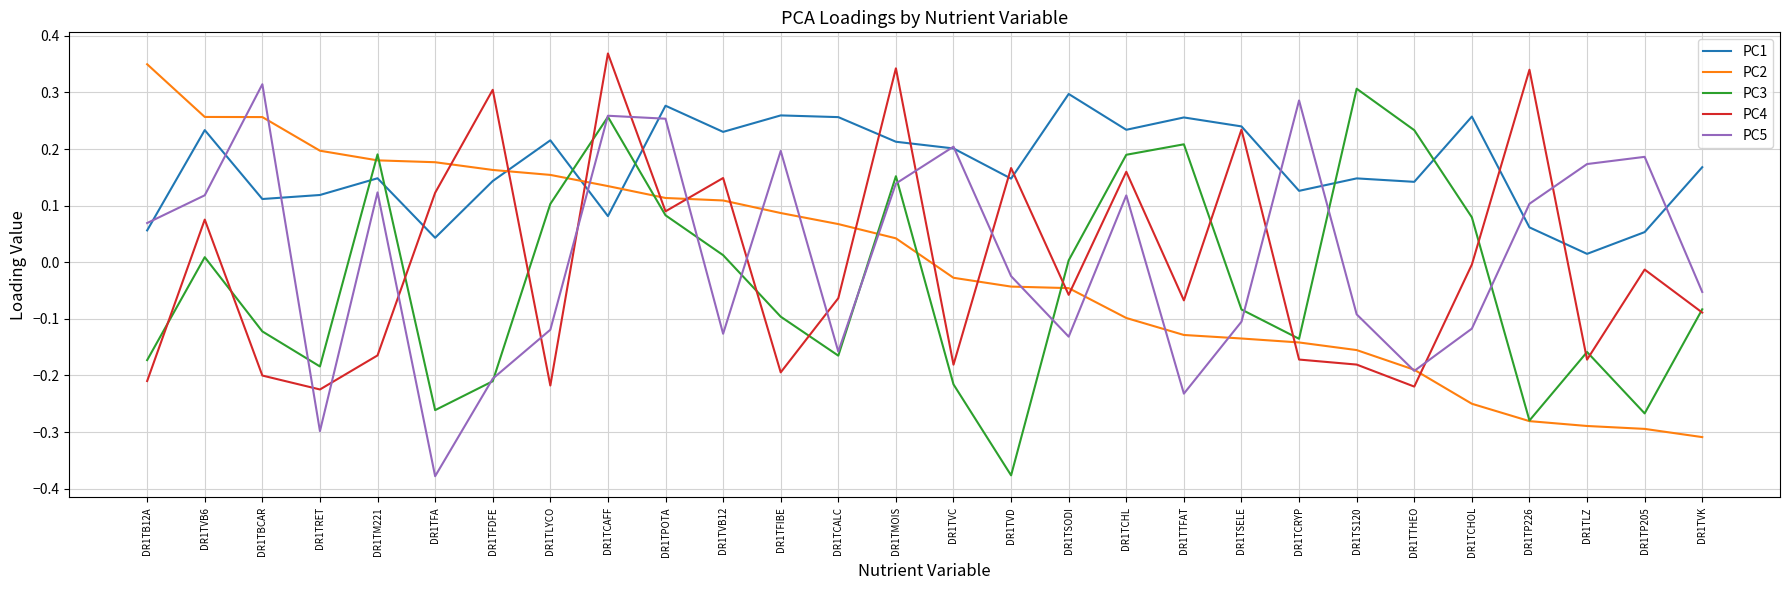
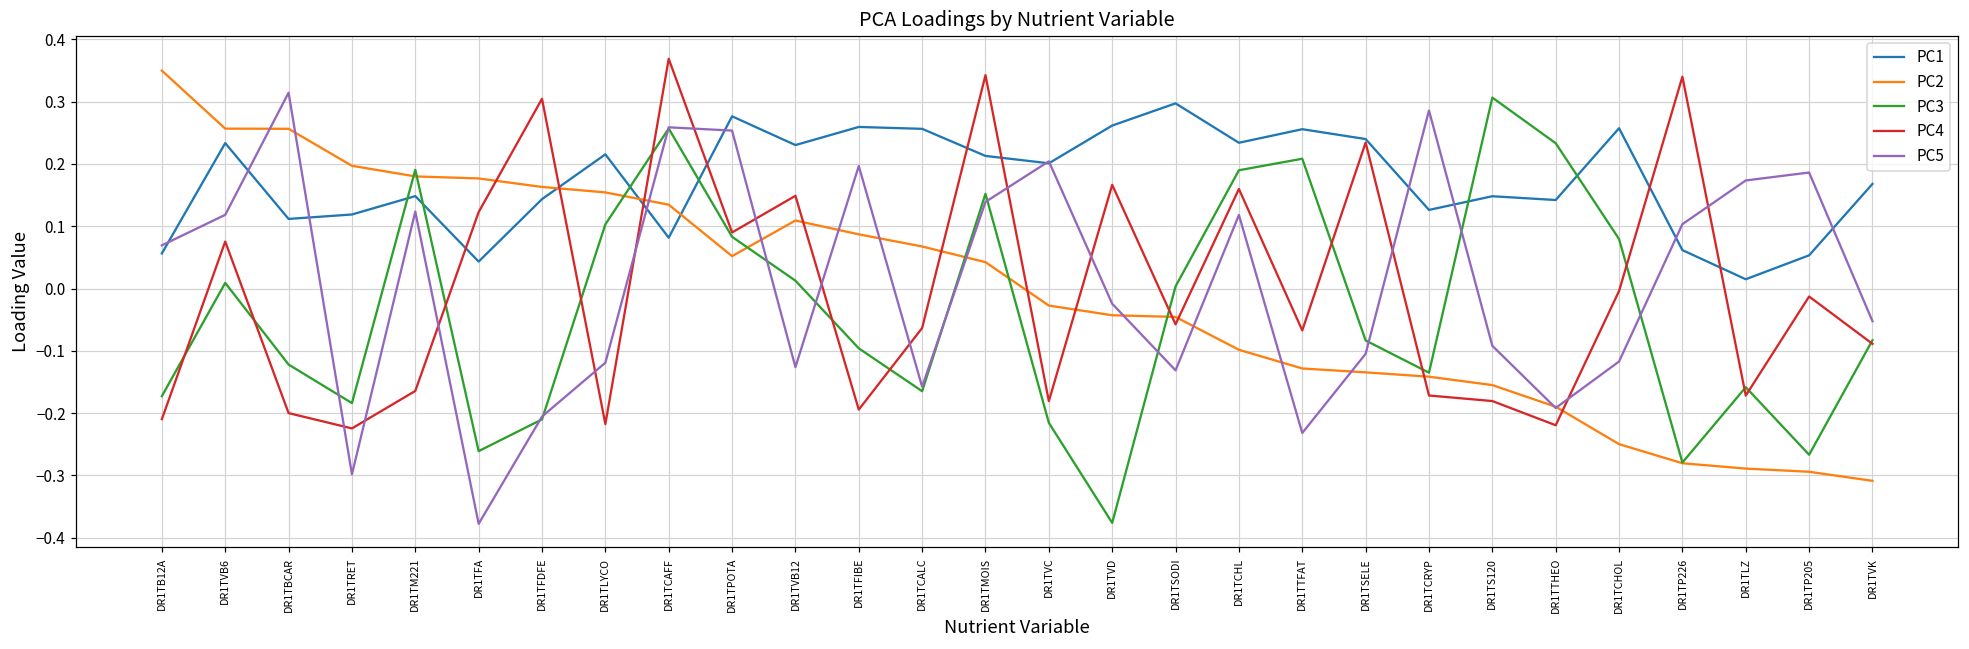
  {
    "PC1": {
      "DR1TB12A": 0.06,
      "DR1TVB6": 0.23,
      "DR1TBCAR": 0.11,
      "DR1TRET": 0.12,
      "DR1TM221": 0.15,
      "DR1TFA": 0.04,
      "DR1TFDFE": 0.14,
      "DR1TLYCO": 0.22,
      "DR1TCAFF": 0.08,
      "DR1TPOTA": 0.28,
      "DR1TVB12": 0.23,
      "DR1TFIBE": 0.26,
      "DR1TCALC": 0.26,
      "DR1TMOIS": 0.21,
-     "DR1TVD": 0.15,
+     "DR1TVD": 0.26,
      "DR1TSODI": 0.30,
      "DR1TCHL": 0.23,
      "DR1TTFAT": 0.26,
      "DR1TSELE": 0.24,
      "DR1TCRYP": 0.13,
      "DR1TS120": 0.15,
      "DR1TTHEO": 0.14,
      "DR1TCHOL": 0.26,
      "DR1TP226": 0.06,
      "DR1TLZ": 0.01,
      "DR1TP205": 0.05,
      "DR1TVK": 0.17
    },
    "PC2": {
      "DR1TB12A": 0.35,
      "DR1TVB6": 0.26,
      "DR1TBCAR": 0.26,
      "DR1TRET": 0.20,
      "DR1TM221": 0.18,
      "DR1TFA": 0.18,
      "DR1TFDFE": 0.16,
      "DR1TLYCO": 0.15,
      "DR1TCAFF": 0.13,
-     "DR1TPOTA": 0.11,
+     "DR1TPOTA": 0.05,
      "DR1TVB12": 0.11,
      "DR1TFIBE": 0.09,
      "DR1TCALC": 0.07,
      "DR1TMOIS": 0.04,
      "DR1TVC": -0.03,
      "DR1TVD": -0.04,
      "DR1TSODI": -0.05,
      "DR1TCHL": -0.10,
      "DR1TTFAT": -0.13,
      "DR1TSELE": -0.13,
      "DR1TCRYP": -0.14,
      "DR1TS120": -0.16,
      "DR1TCHOL": -0.25,
      "DR1TLZ": -0.29,
      "DR1TP205": -0.29,
      "DR1TVK": -0.31
    },
    "PC3": {
      "DR1TB12A": -0.17,
      "DR1TVB6": 0.01,
      "DR1TBCAR": -0.12,
      "DR1TRET": -0.18,
      "DR1TM221": 0.19,
      "DR1TFA": -0.26,
      "DR1TLYCO": 0.10,
      "DR1TPOTA": 0.08,
      "DR1TVB12": 0.01,
      "DR1TFIBE": -0.10,
      "DR1TCALC": -0.16,
      "DR1TMOIS": 0.15,
      "DR1TVC": -0.22,
      "DR1TVD": -0.38,
      "DR1TSODI": 0.00,
      "DR1TCHL": 0.19,
      "DR1TTFAT": 0.21,
      "DR1TSELE": -0.08,
      "DR1TCRYP": -0.14,
      "DR1TS120": 0.31,
      "DR1TTHEO": 0.23,
      "DR1TCHOL": 0.08,
      "DR1TLZ": -0.16,
      "DR1TP205": -0.27,
      "DR1TVK": -0.08
    },
    "PC4": {
      "DR1TB12A": -0.21,
      "DR1TVB6": 0.08,
      "DR1TBCAR": -0.20,
      "DR1TRET": -0.22,
      "DR1TM221": -0.16,
      "DR1TFA": 0.12,
      "DR1TFDFE": 0.30,
      "DR1TLYCO": -0.22,
      "DR1TCAFF": 0.37,
      "DR1TPOTA": 0.09,
      "DR1TVB12": 0.15,
      "DR1TFIBE": -0.19,
      "DR1TCALC": -0.06,
      "DR1TMOIS": 0.34,
      "DR1TVC": -0.18,
      "DR1TVD": 0.17,
      "DR1TSODI": -0.06,
      "DR1TCHL": 0.16,
      "DR1TTFAT": -0.07,
      "DR1TSELE": 0.23,
      "DR1TCRYP": -0.17,
      "DR1TS120": -0.18,
      "DR1TTHEO": -0.22,
      "DR1TCHOL": 0.00,
      "DR1TP226": 0.34,
      "DR1TLZ": -0.17,
      "DR1TP205": -0.01,
      "DR1TVK": -0.09
    },
    "PC5": {
      "DR1TB12A": 0.07,
      "DR1TVB6": 0.12,
      "DR1TBCAR": 0.31,
      "DR1TRET": -0.30,
      "DR1TM221": 0.12,
      "DR1TFA": -0.38,
      "DR1TLYCO": -0.12,
      "DR1TPOTA": 0.25,
      "DR1TVB12": -0.13,
      "DR1TFIBE": 0.20,
      "DR1TCALC": -0.16,
      "DR1TMOIS": 0.14,
      "DR1TVD": -0.02,
      "DR1TSODI": -0.13,
      "DR1TCHL": 0.12,
      "DR1TTFAT": -0.23,
      "DR1TSELE": -0.10,
      "DR1TCRYP": 0.29,
      "DR1TS120": -0.09,
      "DR1TCHOL": -0.12,
      "DR1TP226": 0.10,
      "DR1TLZ": 0.17,
      "DR1TP205": 0.19,
      "DR1TVK": -0.05
    }
  }
